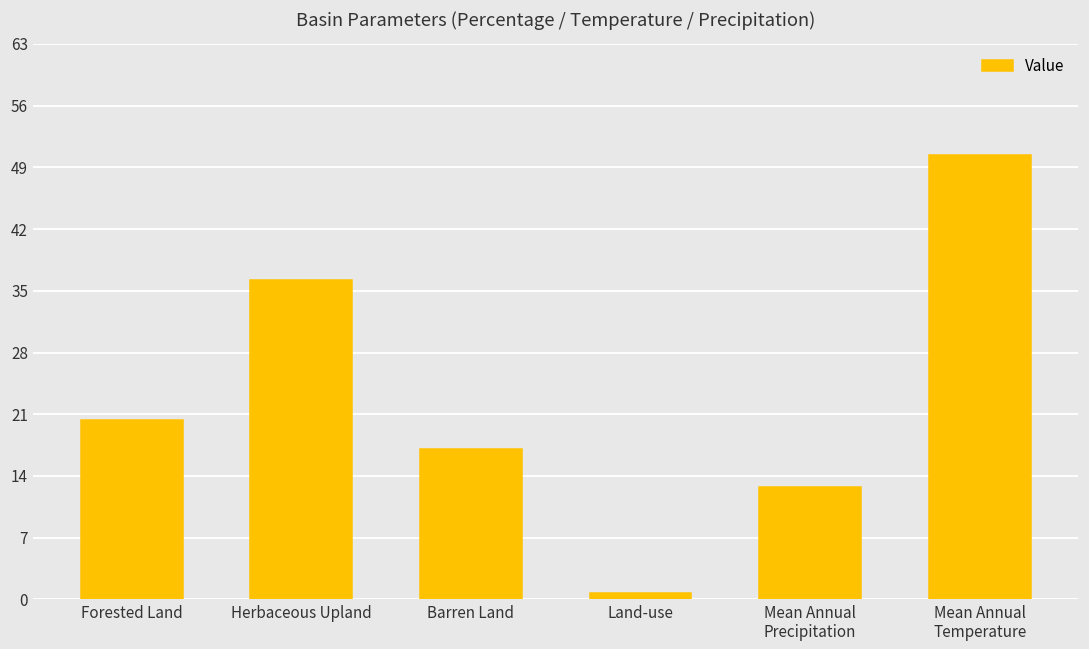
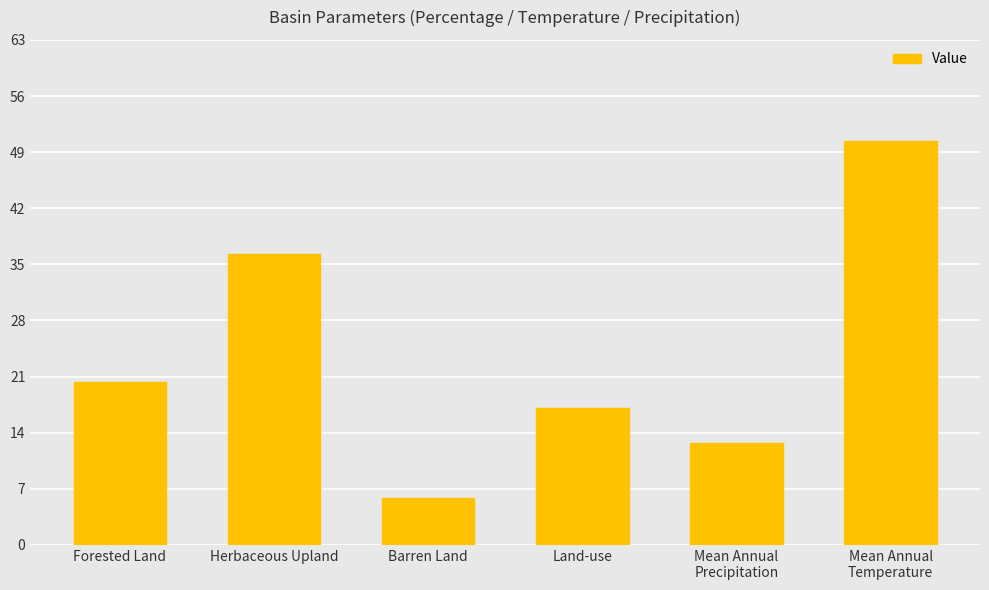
  {
    "Forested Land": 20,
    "Herbaceous Upland": 36,
-   "Barren Land": 17,
-   "Land-use": 1,
+   "Barren Land": 6,
+   "Land-use": 17,
    "Mean Annual Precipitation": 13,
    "Mean Annual Temperature": 51
  }
